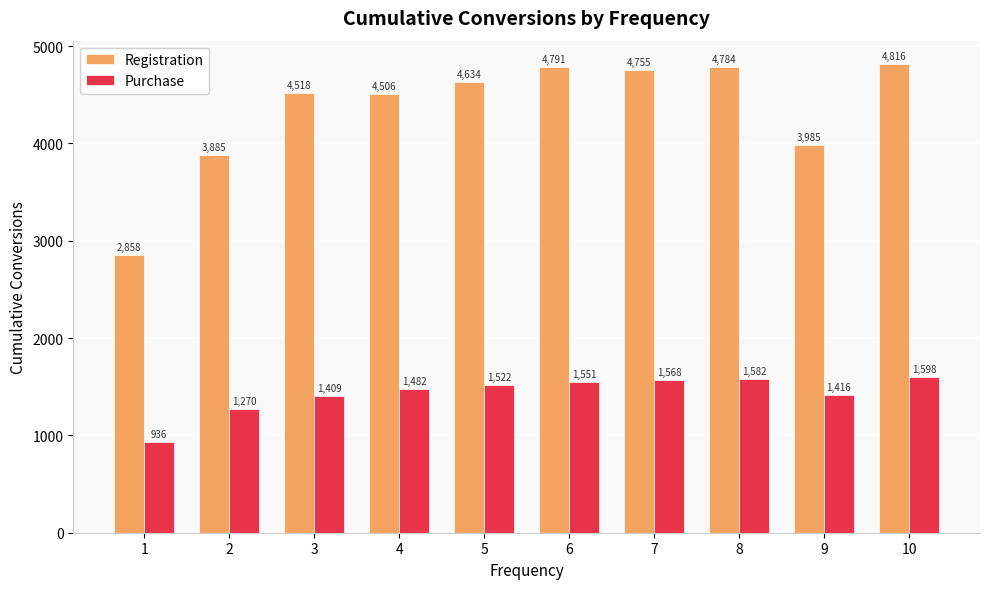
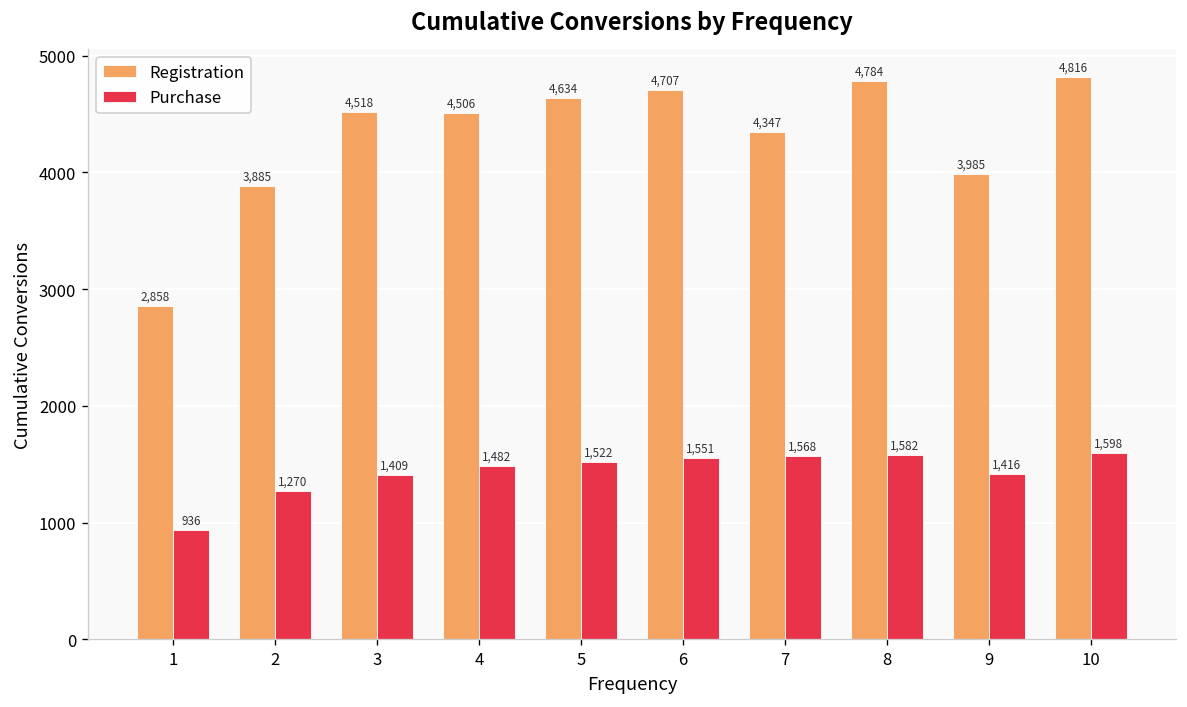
  {
    "Registration": {
      "1": "2,858",
      "2": "3,885",
      "3": "4,518",
      "4": "4,506",
      "5": "4,634",
-     "6": "4,791",
-     "7": "4,755",
+     "6": "4,707",
+     "7": "4,347",
      "8": "4,784",
      "9": "3,985",
      "10": "4,816"
    },
    "Purchase": {
      "1": "936",
      "2": "1,270",
      "3": "1,409",
      "4": "1,482",
      "5": "1,522",
      "6": "1,551",
      "7": "1,568",
      "8": "1,582",
      "9": "1,416",
      "10": "1,598"
    }
  }
